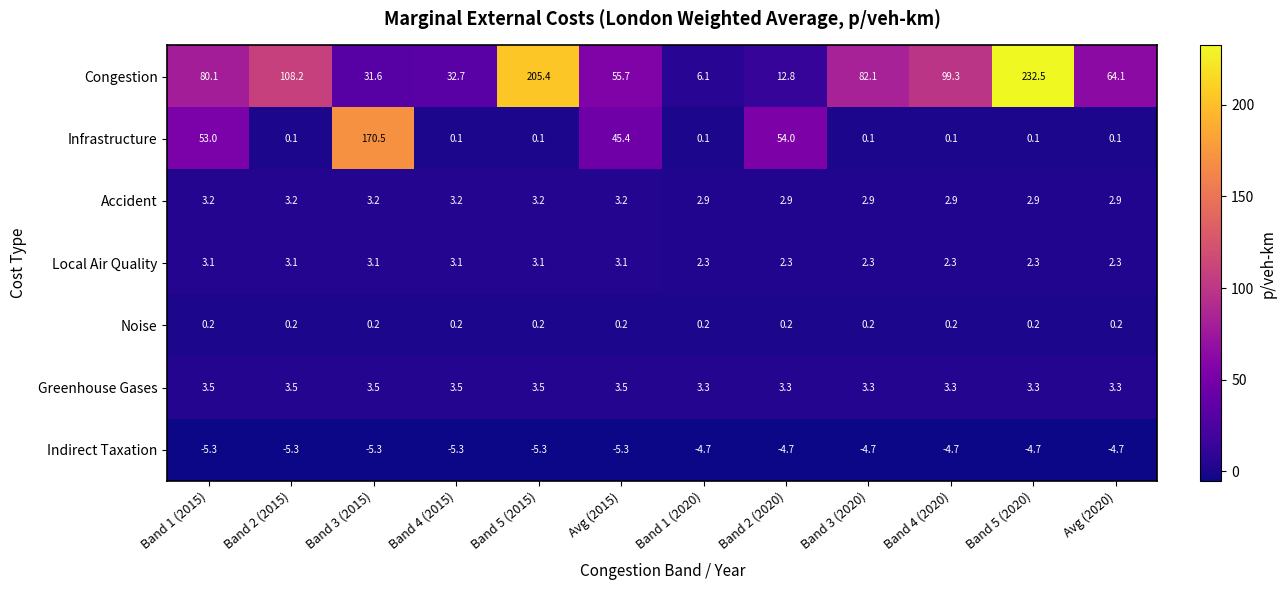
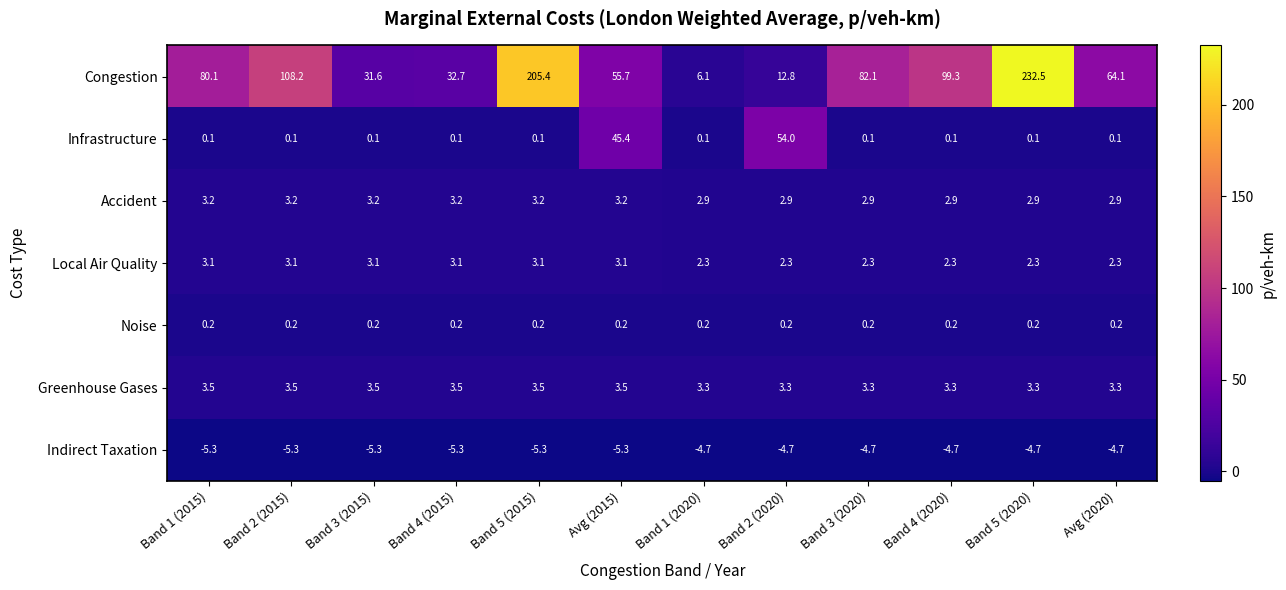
  {
    "Congestion": {
      "Band 1 (2015)": 80.1,
      "Band 2 (2015)": 108.2,
      "Band 3 (2015)": 31.6,
      "Band 4 (2015)": 32.7,
      "Band 5 (2015)": 205.4,
      "Avg (2015)": 55.7,
      "Band 1 (2020)": 6.1,
      "Band 2 (2020)": 12.8,
      "Band 3 (2020)": 82.1,
      "Band 4 (2020)": 99.3,
      "Band 5 (2020)": 232.5,
      "Avg (2020)": 64.1
    },
    "Infrastructure": {
-     "Band 1 (2015)": 53.0,
+     "Band 1 (2015)": 0.1,
      "Band 2 (2015)": 0.1,
-     "Band 3 (2015)": 170.5,
+     "Band 3 (2015)": 0.1,
      "Band 4 (2015)": 0.1,
      "Band 5 (2015)": 0.1,
      "Avg (2015)": 45.4,
      "Band 1 (2020)": 0.1,
      "Band 2 (2020)": 54.0,
      "Band 3 (2020)": 0.1,
      "Band 4 (2020)": 0.1,
      "Band 5 (2020)": 0.1,
      "Avg (2020)": 0.1
    },
    "Accident": {
      "Band 1 (2015)": 3.2,
      "Band 2 (2015)": 3.2,
      "Band 3 (2015)": 3.2,
      "Band 4 (2015)": 3.2,
      "Band 5 (2015)": 3.2,
      "Avg (2015)": 3.2,
      "Band 1 (2020)": 2.9,
      "Band 2 (2020)": 2.9,
      "Band 3 (2020)": 2.9,
      "Band 4 (2020)": 2.9,
      "Band 5 (2020)": 2.9,
      "Avg (2020)": 2.9
    },
    "Local Air Quality": {
      "Band 1 (2015)": 3.1,
      "Band 2 (2015)": 3.1,
      "Band 3 (2015)": 3.1,
      "Band 4 (2015)": 3.1,
      "Band 5 (2015)": 3.1,
      "Avg (2015)": 3.1,
      "Band 1 (2020)": 2.3,
      "Band 2 (2020)": 2.3,
      "Band 3 (2020)": 2.3,
      "Band 4 (2020)": 2.3,
      "Band 5 (2020)": 2.3,
      "Avg (2020)": 2.3
    },
    "Noise": {
      "Band 1 (2015)": 0.2,
      "Band 2 (2015)": 0.2,
      "Band 3 (2015)": 0.2,
      "Band 4 (2015)": 0.2,
      "Band 5 (2015)": 0.2,
      "Avg (2015)": 0.2,
      "Band 1 (2020)": 0.2,
      "Band 2 (2020)": 0.2,
      "Band 3 (2020)": 0.2,
      "Band 4 (2020)": 0.2,
      "Band 5 (2020)": 0.2,
      "Avg (2020)": 0.2
    },
    "Greenhouse Gases": {
      "Band 1 (2015)": 3.5,
      "Band 2 (2015)": 3.5,
      "Band 3 (2015)": 3.5,
      "Band 4 (2015)": 3.5,
      "Band 5 (2015)": 3.5,
      "Avg (2015)": 3.5,
      "Band 1 (2020)": 3.3,
      "Band 2 (2020)": 3.3,
      "Band 3 (2020)": 3.3,
      "Band 4 (2020)": 3.3,
      "Band 5 (2020)": 3.3,
      "Avg (2020)": 3.3
    },
    "Indirect Taxation": {
      "Band 1 (2015)": -5.3,
      "Band 2 (2015)": -5.3,
      "Band 3 (2015)": -5.3,
      "Band 4 (2015)": -5.3,
      "Band 5 (2015)": -5.3,
      "Avg (2015)": -5.3,
      "Band 1 (2020)": -4.7,
      "Band 2 (2020)": -4.7,
      "Band 3 (2020)": -4.7,
      "Band 4 (2020)": -4.7,
      "Band 5 (2020)": -4.7,
      "Avg (2020)": -4.7
    }
  }
